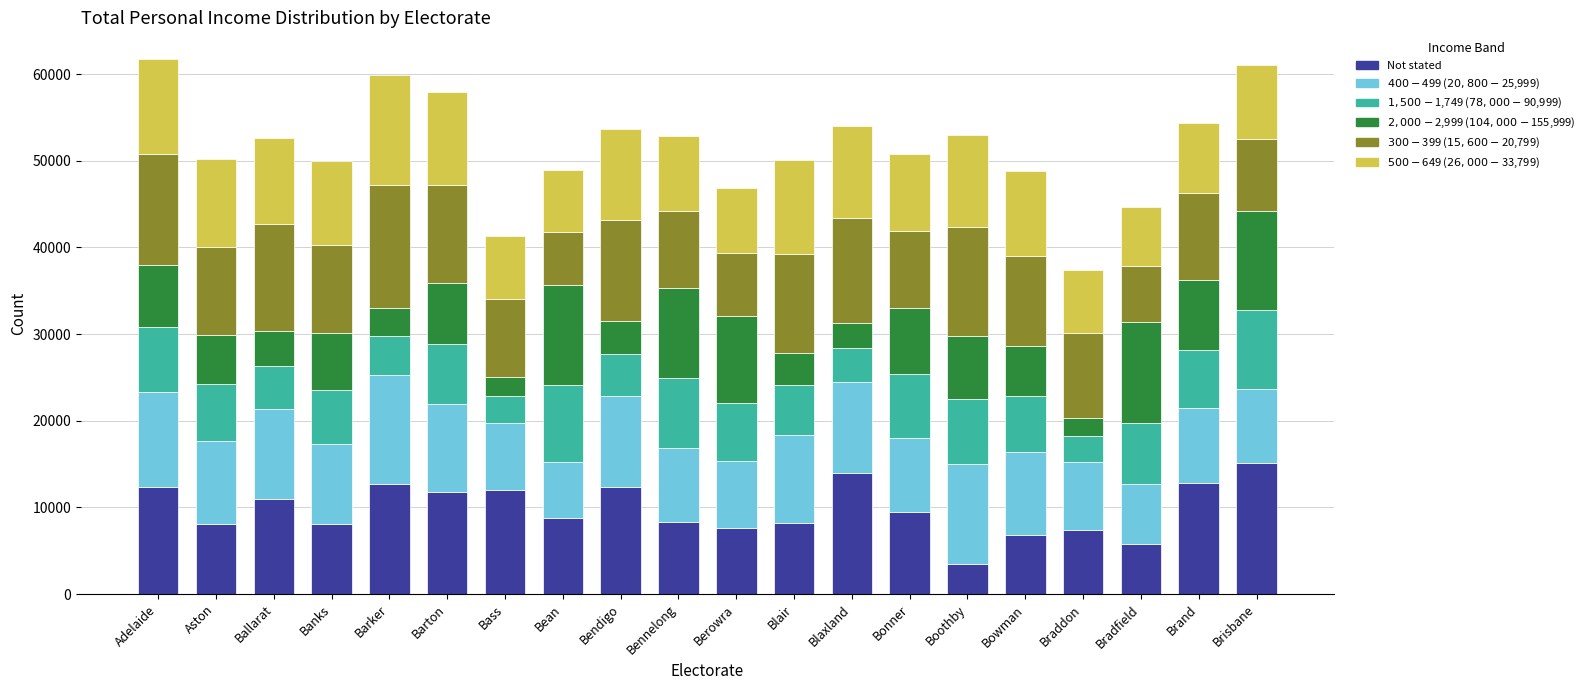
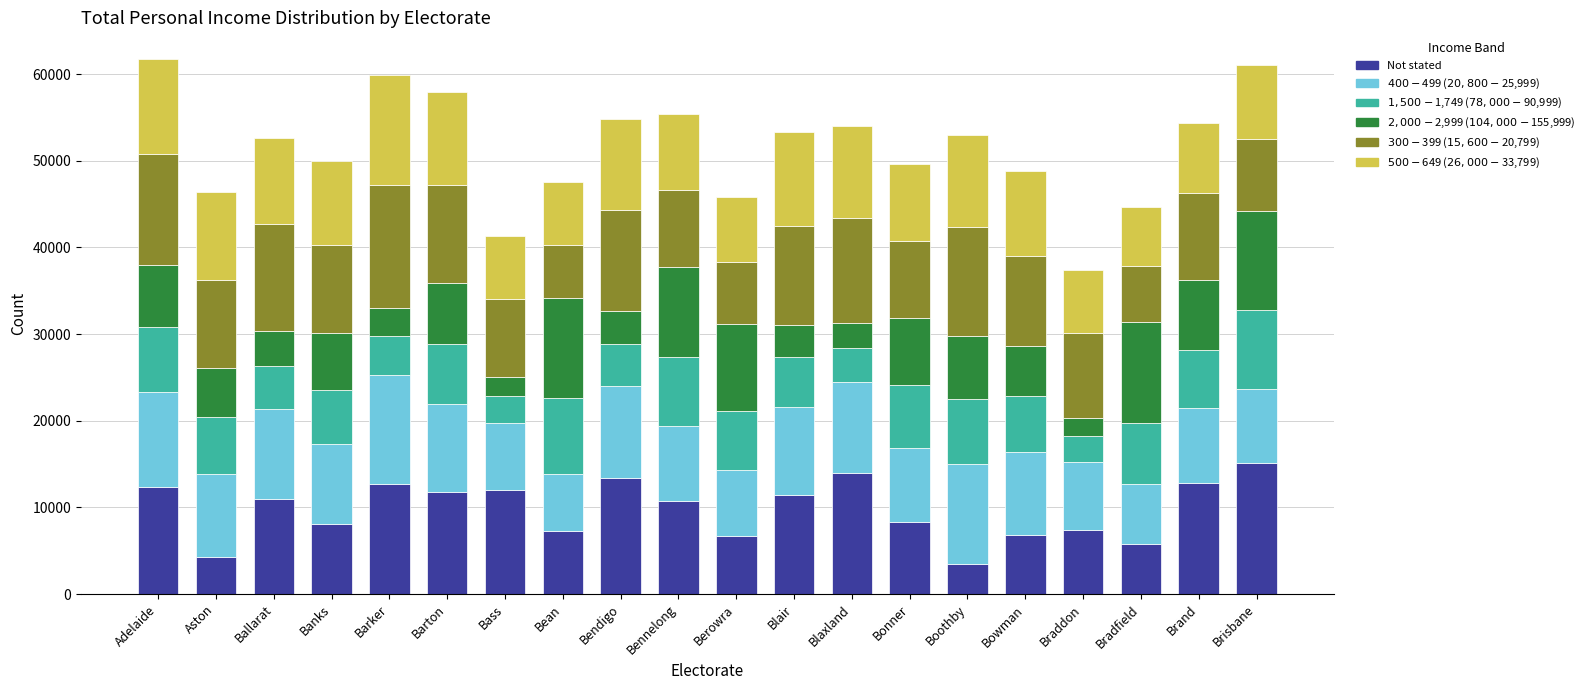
  {
    "Not stated": {
      "Adelaide": 12000,
-     "Aston": 8000,
+     "Aston": 4000,
      "Ballarat": 11000,
      "Banks": 8000,
      "Barker": 13000,
      "Barton": 12000,
      "Bass": 12000,
-     "Bean": 9000,
-     "Bendigo": 12000,
-     "Bennelong": 8000,
-     "Berowra": 8000,
-     "Blair": 8000,
+     "Bean": 7000,
+     "Bendigo": 13000,
+     "Bennelong": 11000,
+     "Berowra": 7000,
+     "Blair": 11000,
      "Blaxland": 14000,
-     "Bonner": 9000,
+     "Bonner": 8000,
      "Boothby": 4000,
      "Bowman": 7000,
      "Braddon": 7000,
      "Bradfield": 6000,
      "Brand": 13000,
      "Brisbane": 15000
    }
  }
